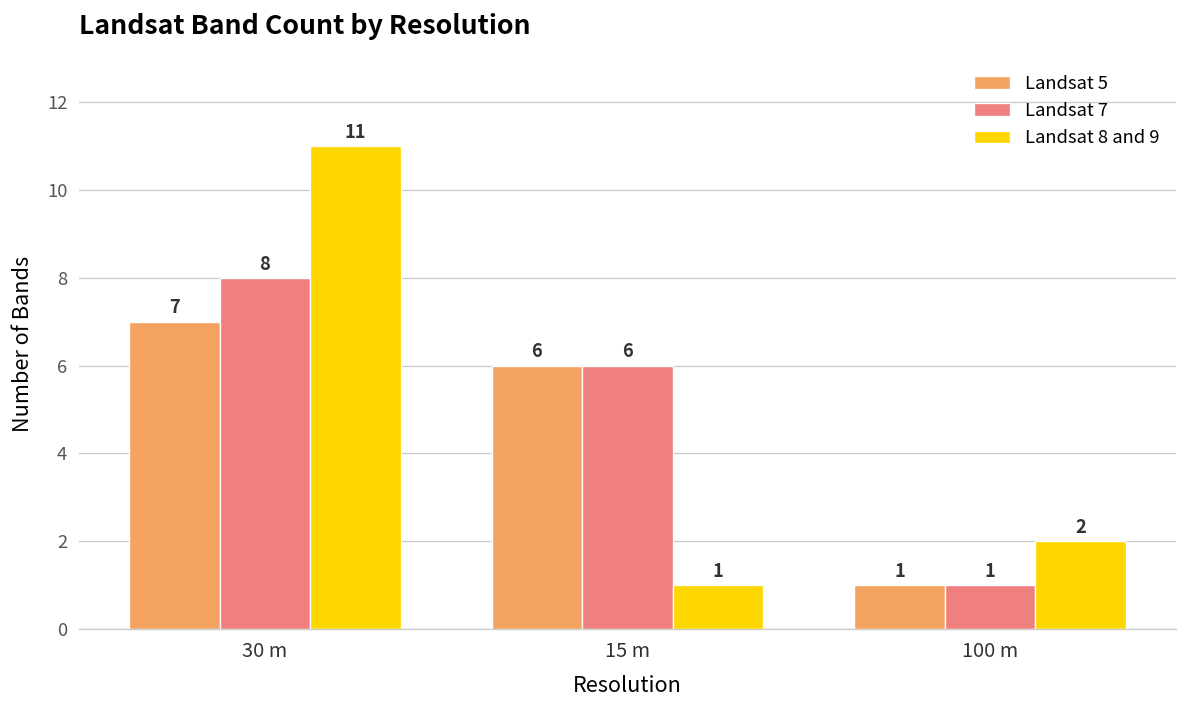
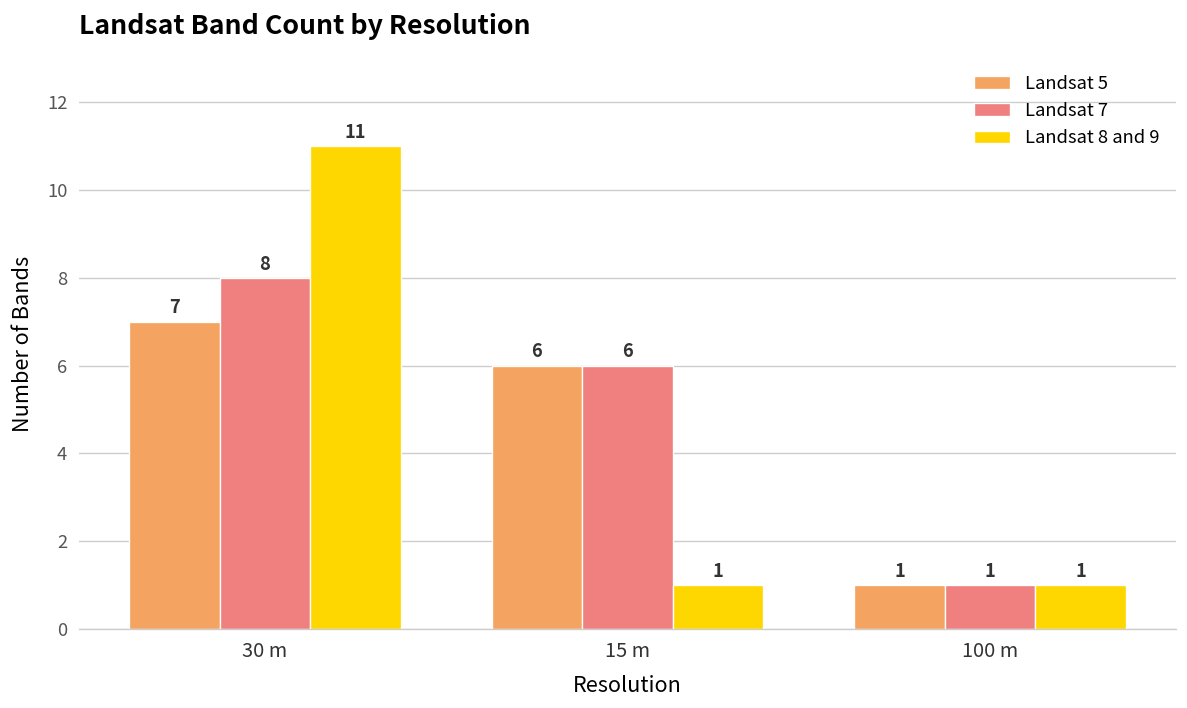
  {
    "Landsat 8 and 9": {
      "30 m": 11,
      "15 m": 1,
-     "100 m": 2
+     "100 m": 1
    }
  }
